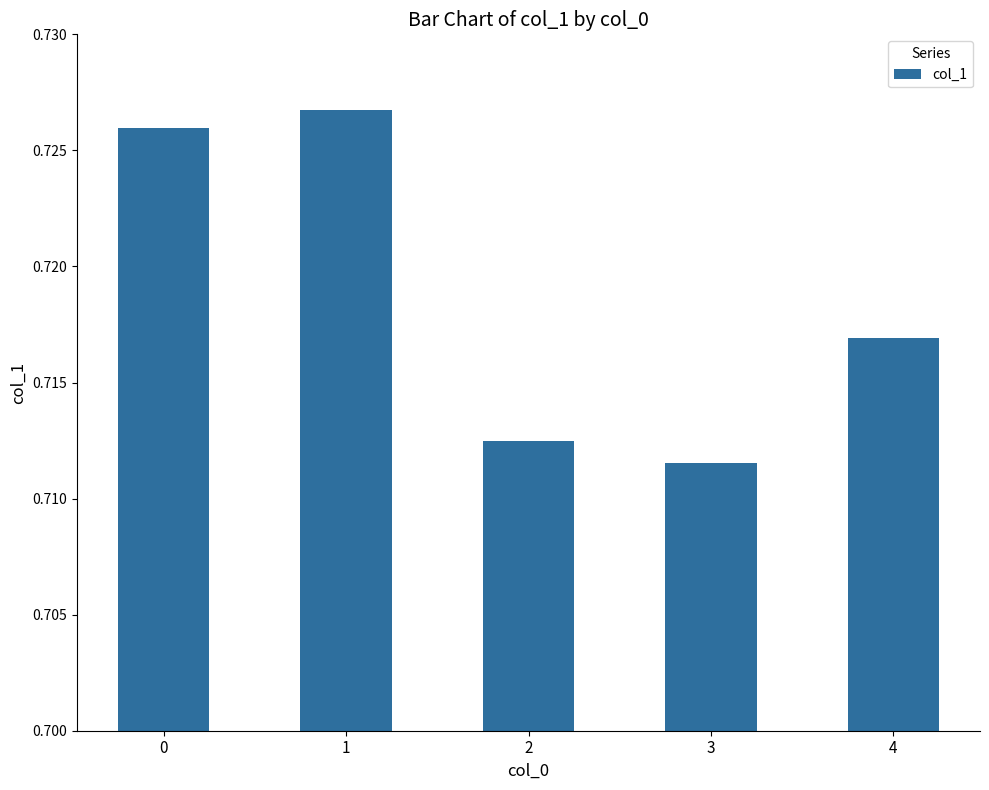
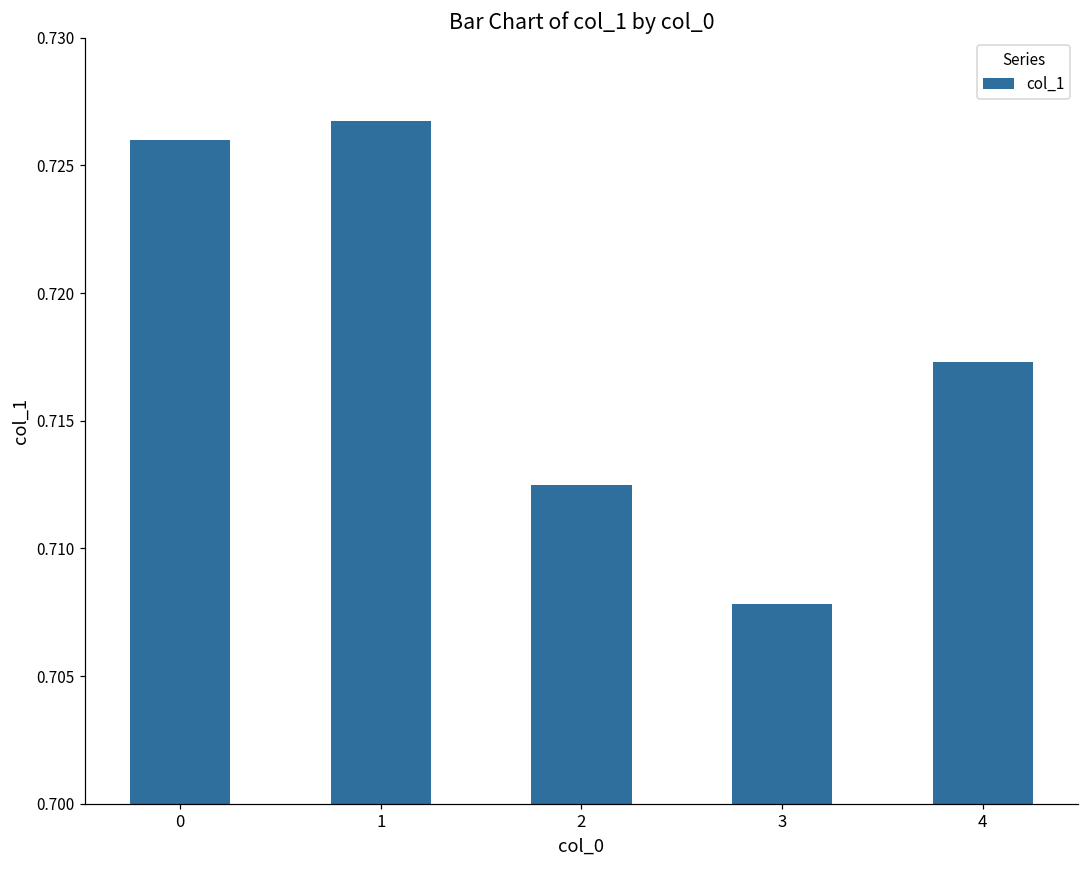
  {
    "0": 0.7260,
    "1": 0.7267,
    "2": 0.7125,
-   "3": 0.7115,
-   "4": 0.7169
+   "3": 0.7078,
+   "4": 0.7173
  }
